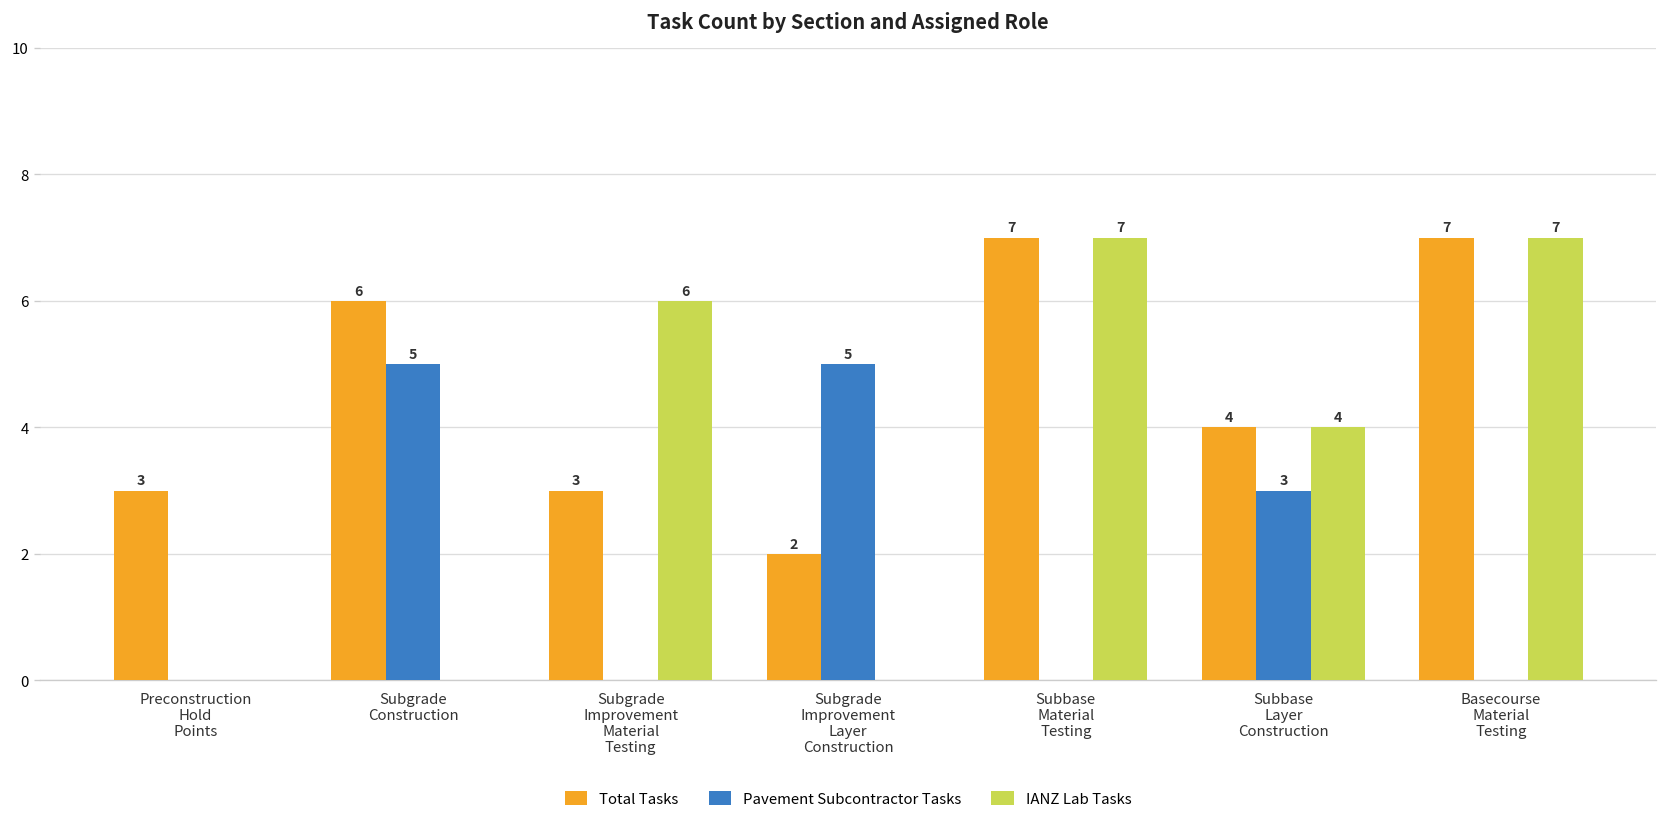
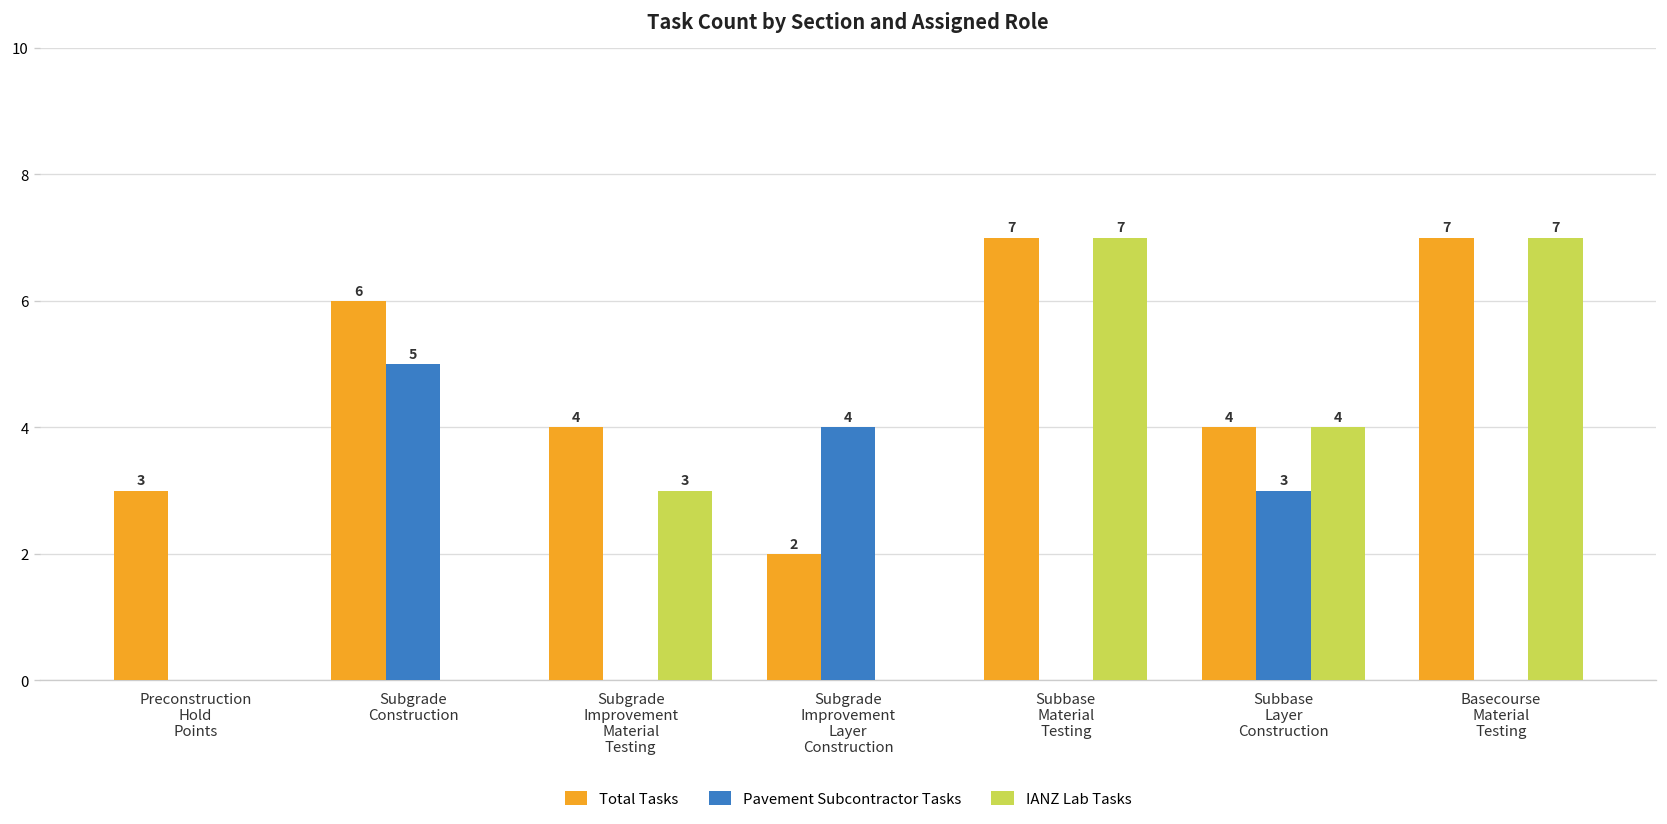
  {
    "Total Tasks": {
      "Preconstruction Hold Points": 3,
      "Subgrade Construction": 6,
-     "Subgrade Improvement Material Testing": 3,
+     "Subgrade Improvement Material Testing": 4,
      "Subgrade Improvement Layer Construction": 2,
      "Subbase Material Testing": 7,
      "Subbase Layer Construction": 4,
      "Basecourse Material Testing": 7
    },
    "Pavement Subcontractor Tasks": {
      "Subgrade Construction": 5,
-     "Subgrade Improvement Layer Construction": 5,
+     "Subgrade Improvement Layer Construction": 4,
      "Subbase Layer Construction": 3
    },
    "IANZ Lab Tasks": {
-     "Subgrade Improvement Material Testing": 6,
+     "Subgrade Improvement Material Testing": 3,
      "Subbase Material Testing": 7,
      "Subbase Layer Construction": 4,
      "Basecourse Material Testing": 7
    }
  }
